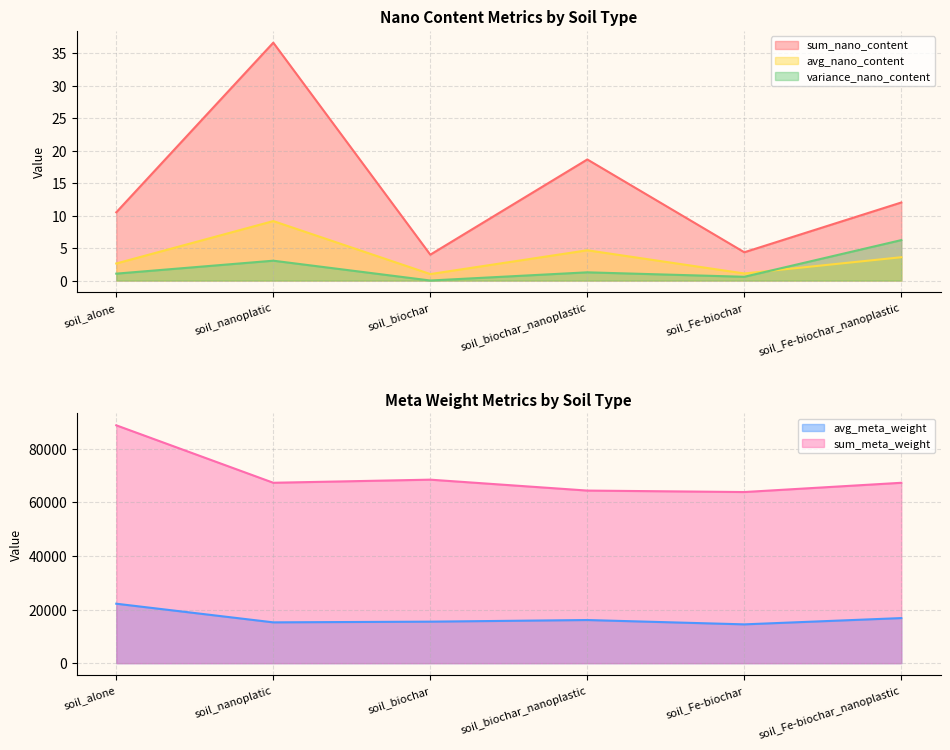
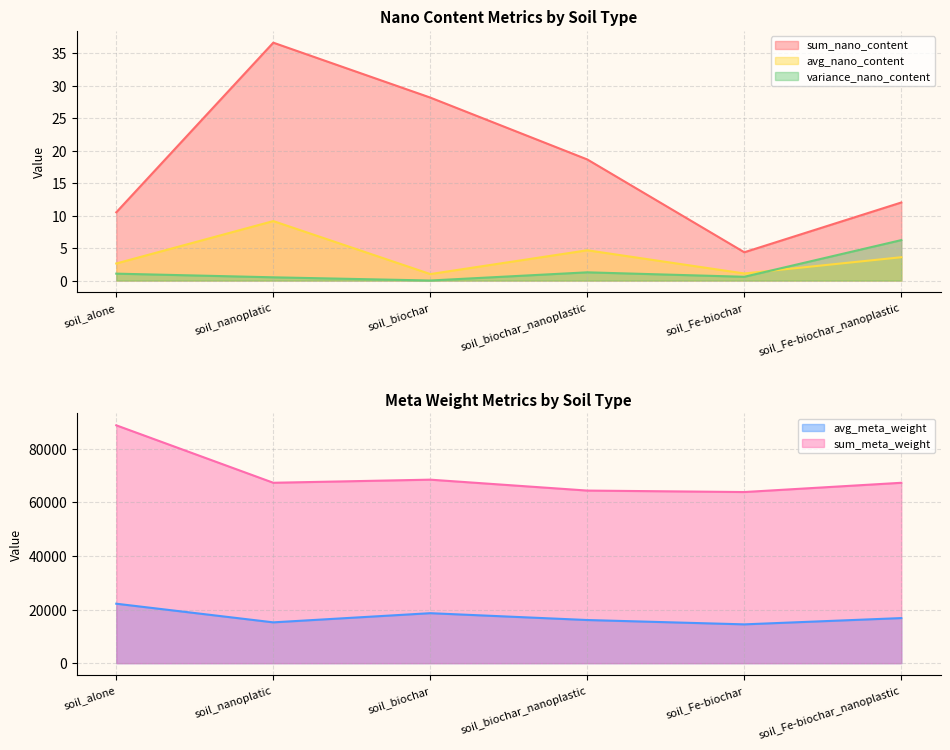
  {
    "Nano Content Metrics by Soil Type": {
      "sum_nano_content": {
        "soil_alone": 11,
        "soil_nanoplatic": 37,
-       "soil_biochar": 4,
+       "soil_biochar": 28,
        "soil_biochar_nanoplastic": 19,
        "soil_Fe-biochar": 4,
        "soil_Fe-biochar_nanoplastic": 12
      },
      "avg_nano_content": {
        "soil_alone": 3,
        "soil_nanoplatic": 9,
        "soil_biochar": 1,
        "soil_biochar_nanoplastic": 5,
        "soil_Fe-biochar": 1,
        "soil_Fe-biochar_nanoplastic": 4
      },
      "variance_nano_content": {
        "soil_alone": 1,
-       "soil_nanoplatic": 3,
+       "soil_nanoplatic": 0,
        "soil_biochar": 0,
        "soil_biochar_nanoplastic": 1,
        "soil_Fe-biochar": 1,
        "soil_Fe-biochar_nanoplastic": 6
      }
    },
    "Meta Weight Metrics by Soil Type": {
      "avg_meta_weight": {
        "soil_alone": 22000,
        "soil_nanoplatic": 15000,
-       "soil_biochar": 15000,
+       "soil_biochar": 19000,
        "soil_biochar_nanoplastic": 16000,
        "soil_Fe-biochar": 14000,
        "soil_Fe-biochar_nanoplastic": 17000
      },
      "sum_meta_weight": {
        "soil_alone": 89000,
        "soil_nanoplatic": 67000,
        "soil_biochar": 68000,
        "soil_biochar_nanoplastic": 64000,
        "soil_Fe-biochar": 64000,
        "soil_Fe-biochar_nanoplastic": 67000
      }
    }
  }
